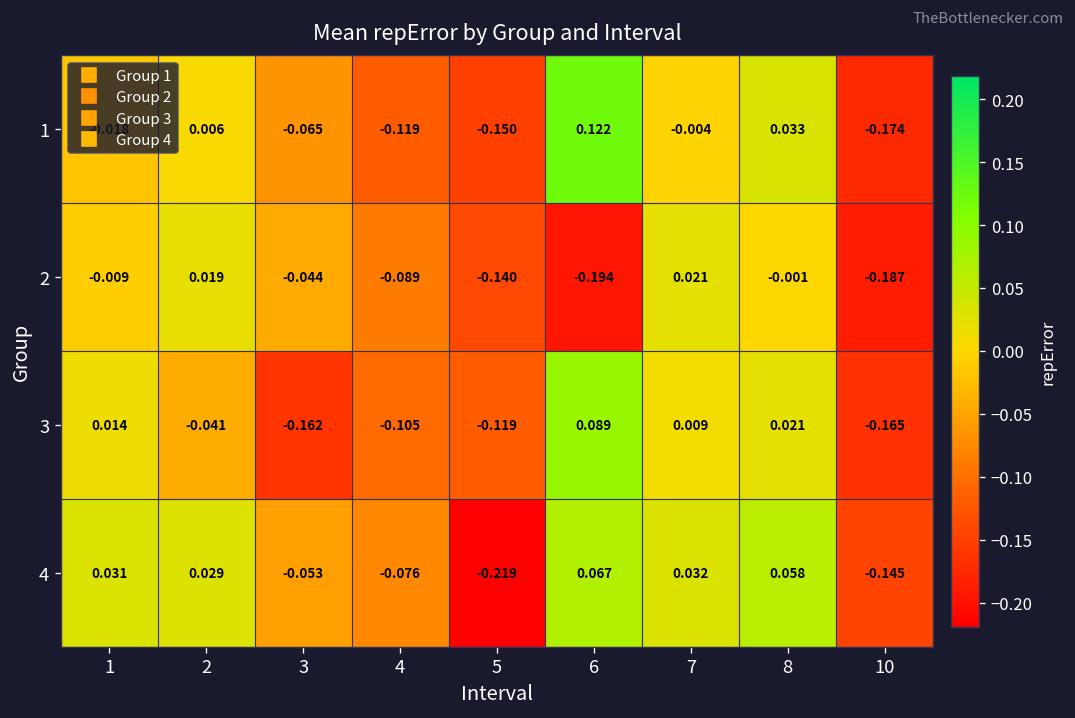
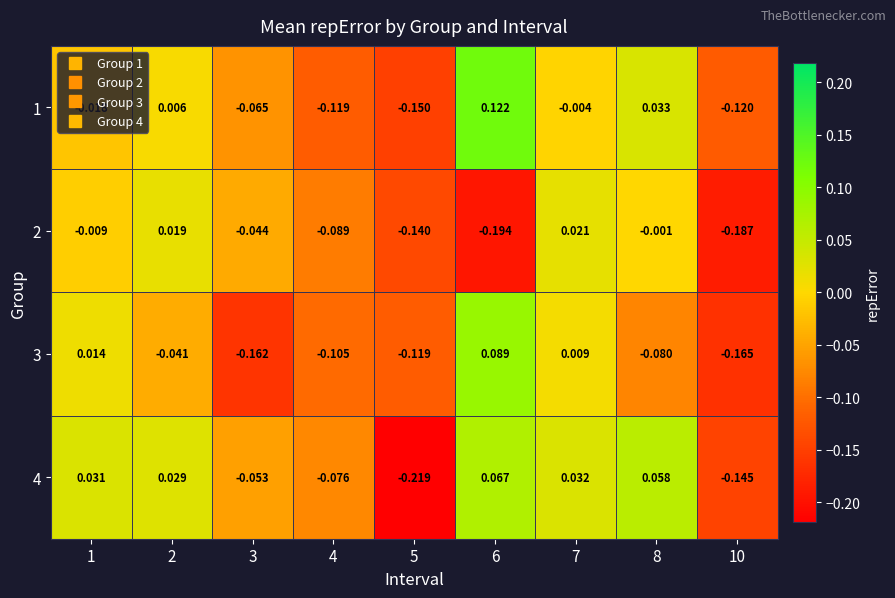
  {
    "1": {
      "2": 0.006,
      "3": -0.065,
      "4": -0.119,
      "5": -0.150,
      "6": 0.122,
      "7": -0.004,
      "8": 0.033,
-     "10": -0.174
+     "10": -0.120
    },
    "2": {
      "1": -0.009,
      "2": 0.019,
      "3": -0.044,
      "4": -0.089,
      "5": -0.140,
      "6": -0.194,
      "7": 0.021,
      "8": -0.001,
      "10": -0.187
    },
    "3": {
      "1": 0.014,
      "2": -0.041,
      "3": -0.162,
      "4": -0.105,
      "5": -0.119,
      "6": 0.089,
      "7": 0.009,
-     "8": 0.021,
+     "8": -0.080,
      "10": -0.165
    },
    "4": {
      "1": 0.031,
      "2": 0.029,
      "3": -0.053,
      "4": -0.076,
      "5": -0.219,
      "6": 0.067,
      "7": 0.032,
      "8": 0.058,
      "10": -0.145
    }
  }
